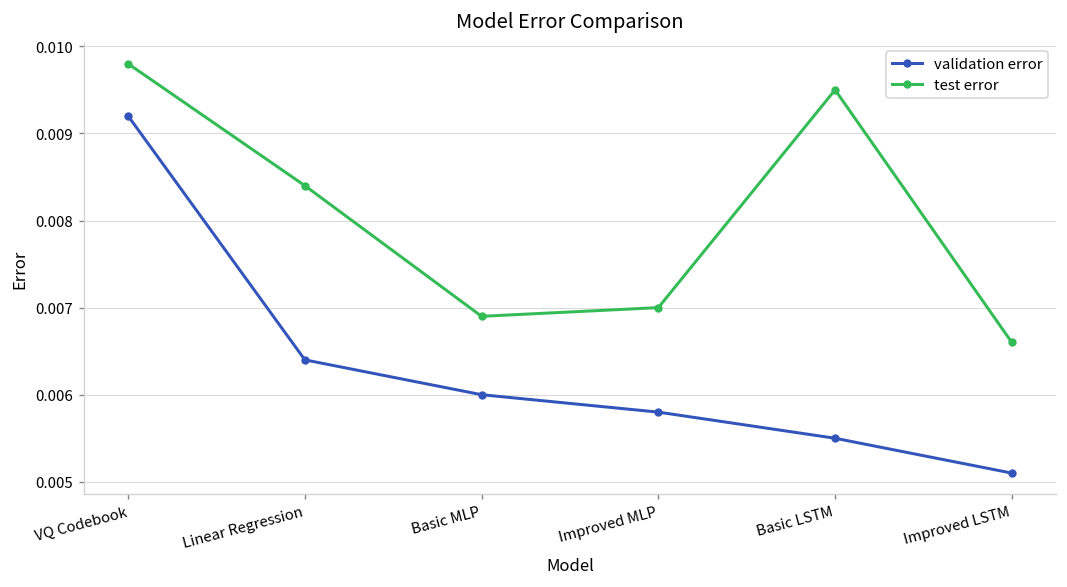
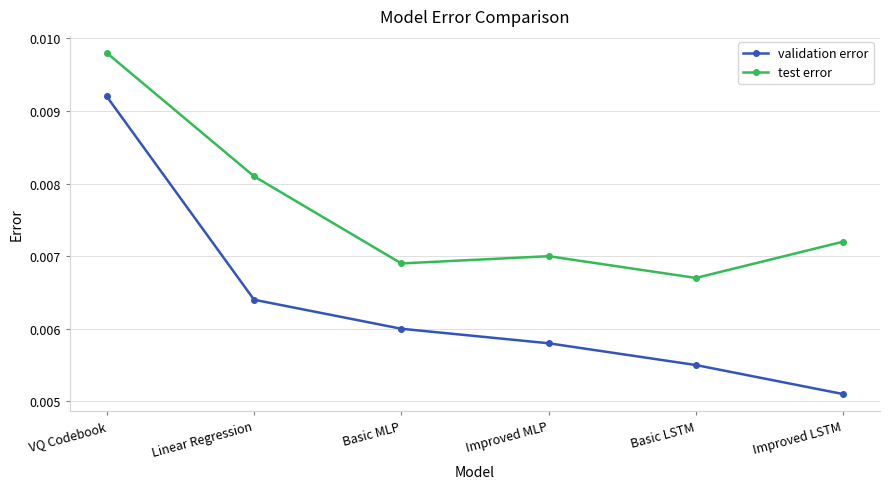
  {
    "validation error": {
      "VQ Codebook": 0.0092,
      "Linear Regression": 0.0064,
      "Basic MLP": 0.0060,
      "Improved MLP": 0.0058,
      "Basic LSTM": 0.0055,
      "Improved LSTM": 0.0051
    },
    "test error": {
      "VQ Codebook": 0.0098,
-     "Linear Regression": 0.0084,
+     "Linear Regression": 0.0081,
      "Basic MLP": 0.0069,
      "Improved MLP": 0.0070,
-     "Basic LSTM": 0.0095,
-     "Improved LSTM": 0.0066
+     "Basic LSTM": 0.0067,
+     "Improved LSTM": 0.0072
    }
  }
